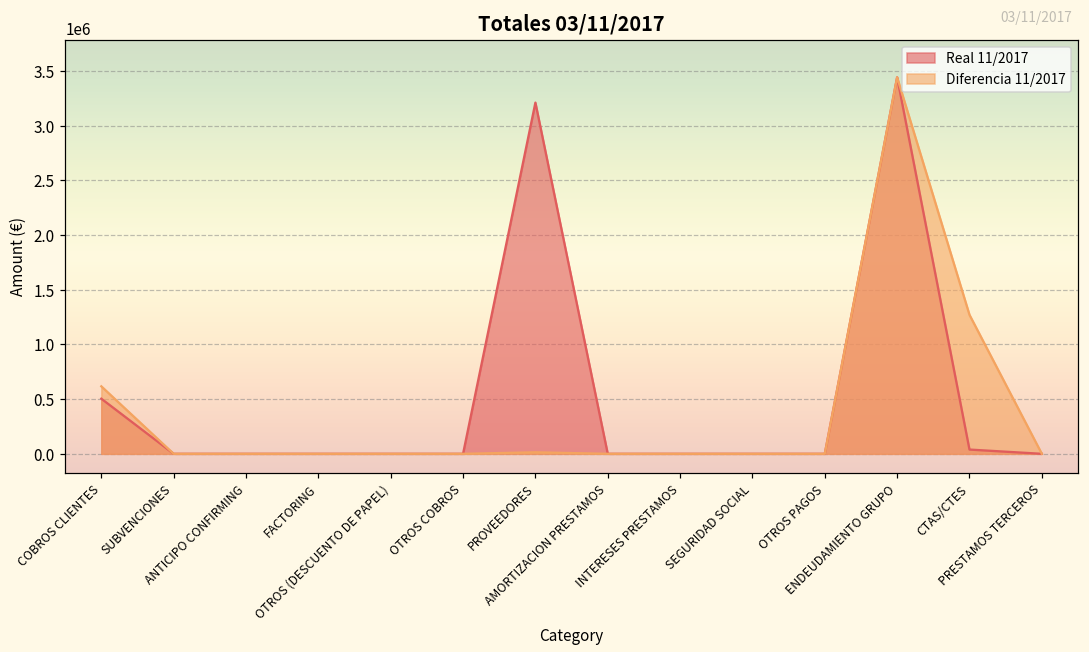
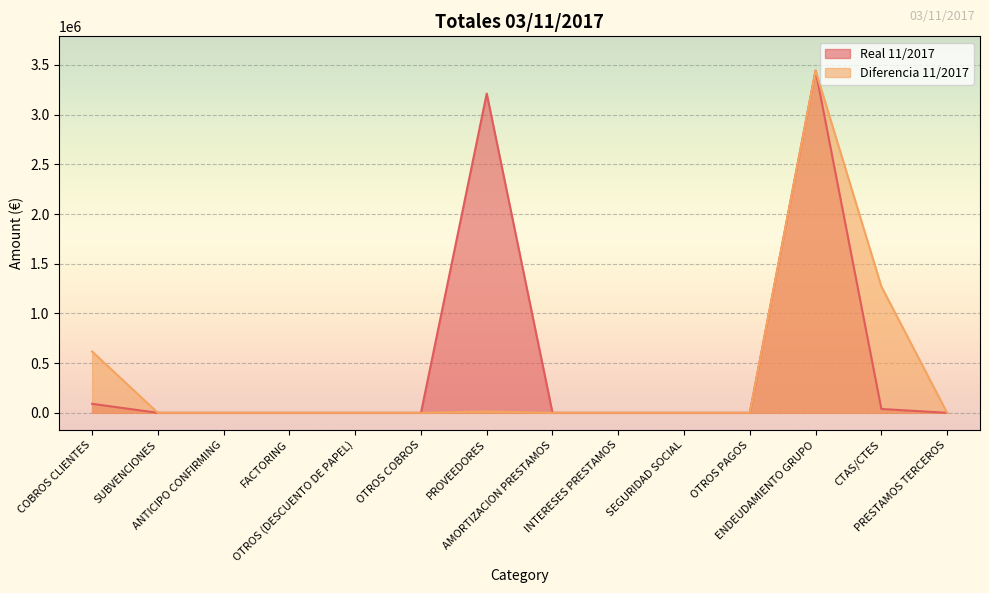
  {
    "Real 11/2017": {
-     "COBROS CLIENTES": 500000,
+     "COBROS CLIENTES": 100000,
      "PROVEEDORES": 3200000,
      "CTAS/CTES": 0
    },
    "Diferencia 11/2017": {
      "COBROS CLIENTES": 600000,
      "PROVEEDORES": 0,
      "CTAS/CTES": 1300000
    }
  }
